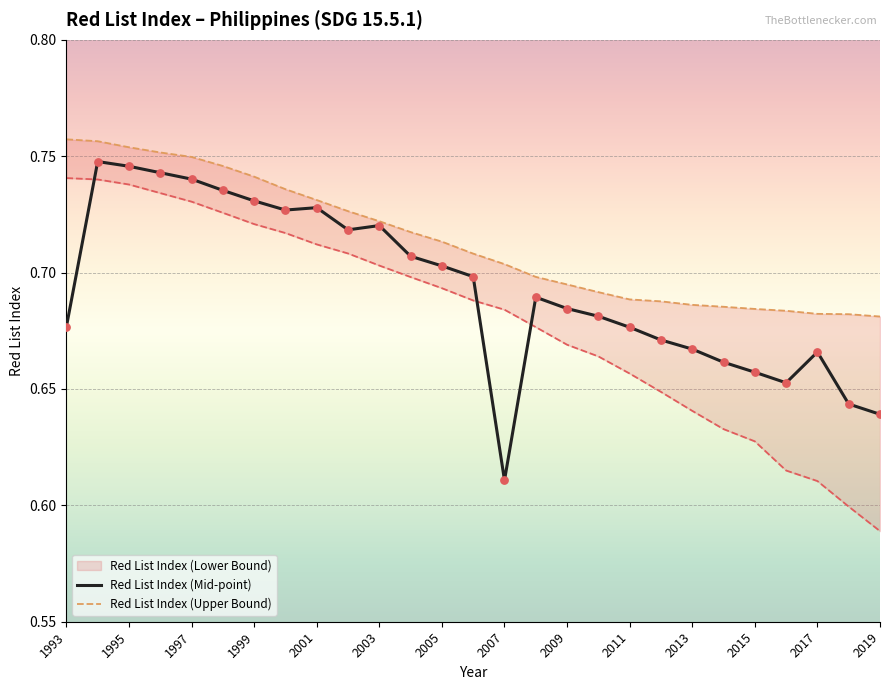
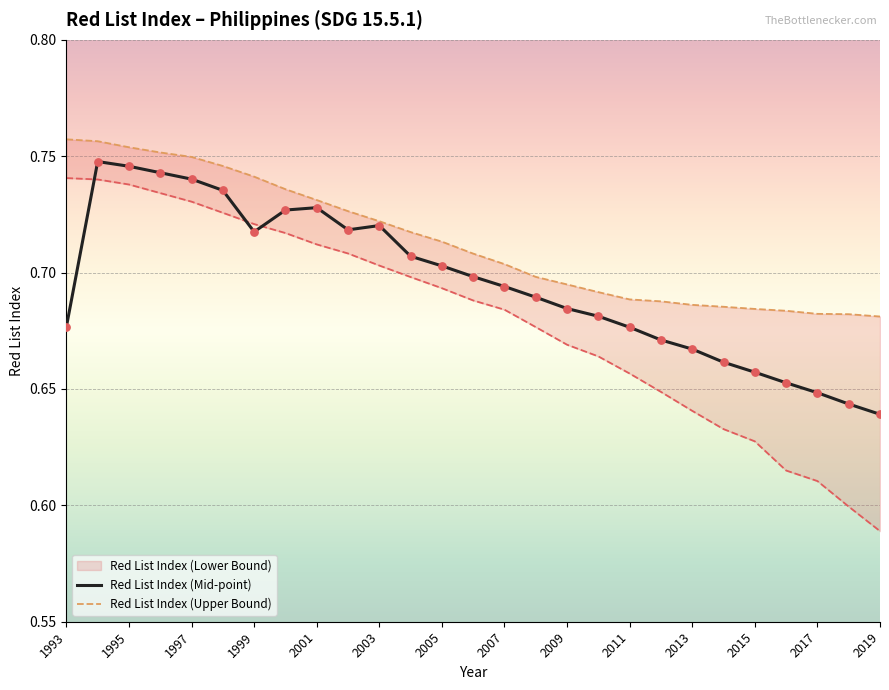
  {
    "Red List Index (Mid-point)": {
      "1993": 0.677,
      "1995": 0.746,
      "1997": 0.740,
-     "1999": 0.731,
+     "1999": 0.718,
      "2001": 0.728,
      "2003": 0.720,
      "2005": 0.703,
-     "2007": 0.611,
+     "2007": 0.694,
      "2009": 0.685,
      "2011": 0.677,
      "2013": 0.667,
      "2015": 0.657,
-     "2017": 0.666,
+     "2017": 0.648,
      "2019": 0.639
    }
  }
